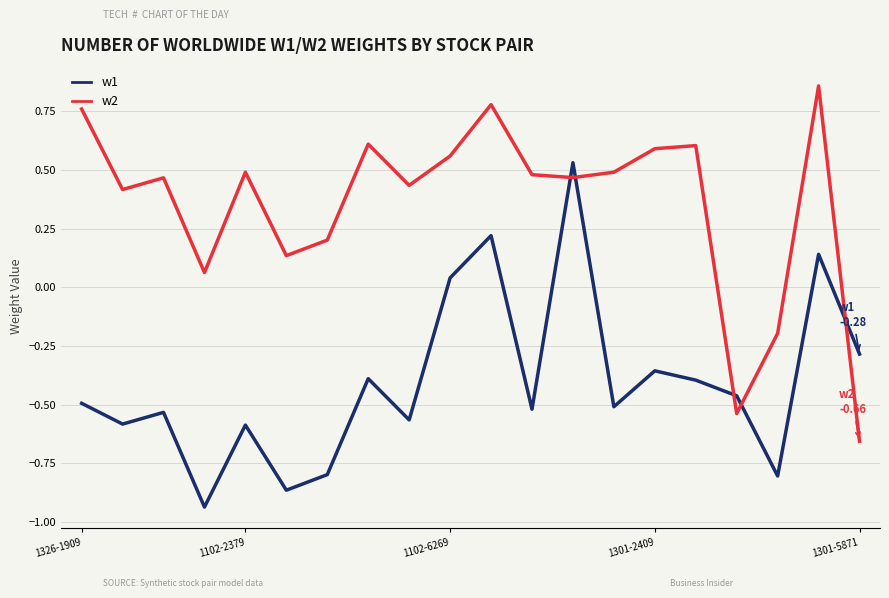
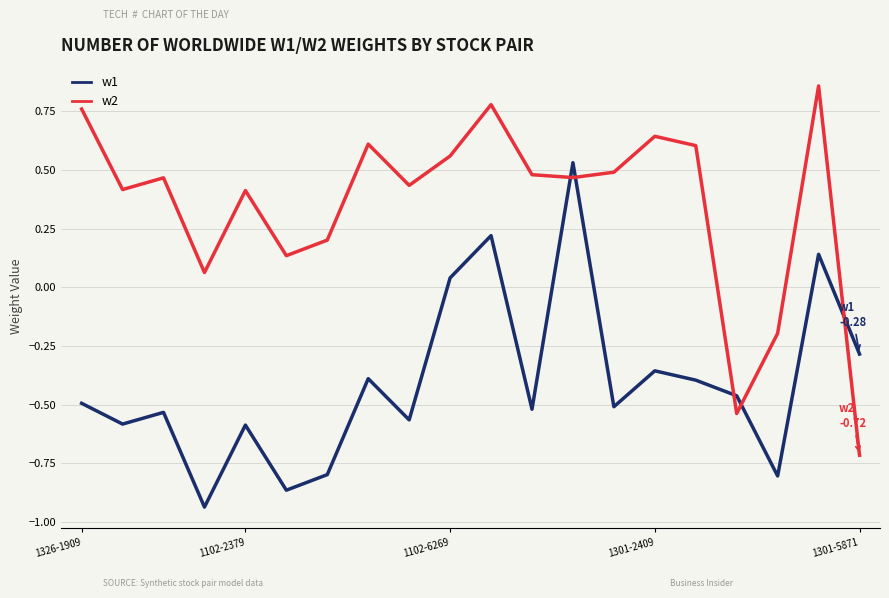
  {
    "w1": {
      "1301-5871": -0.28
    },
    "w2": {
-     "1102-2379": 0.49,
-     "1301-2409": 0.59,
-     "1301-5871": -0.66
+     "1102-2379": 0.41,
+     "1301-2409": 0.64,
+     "1301-5871": -0.72
    }
  }
